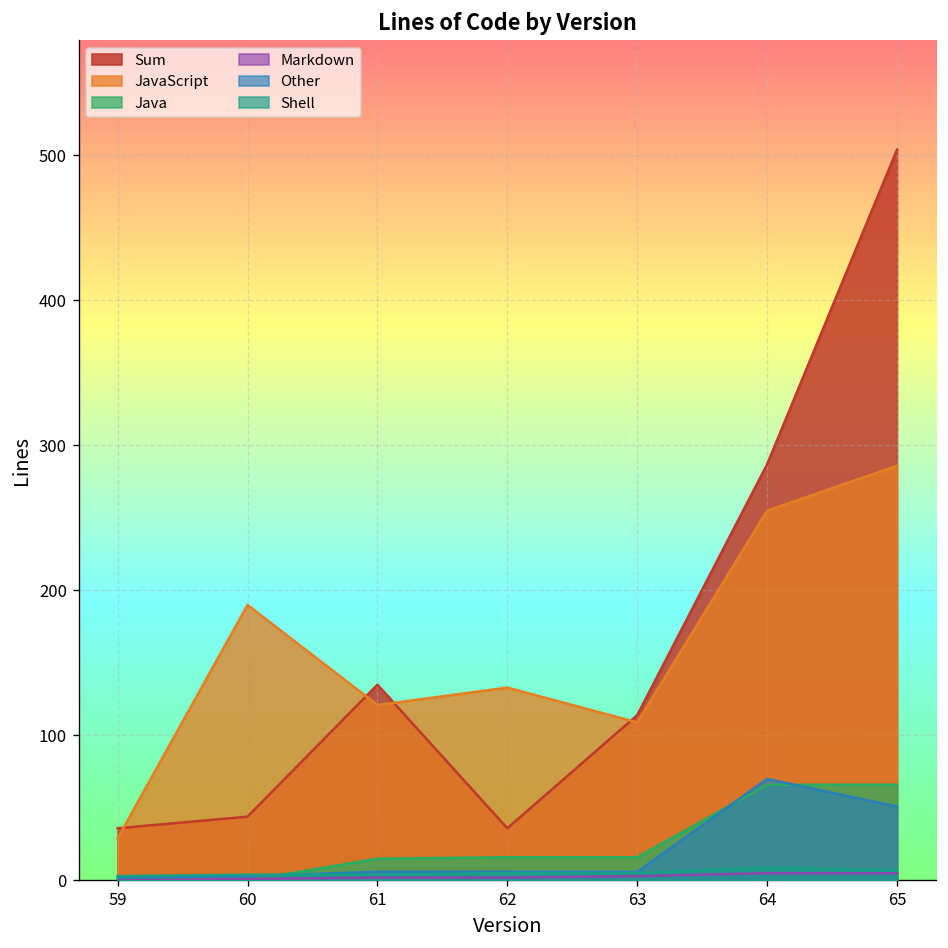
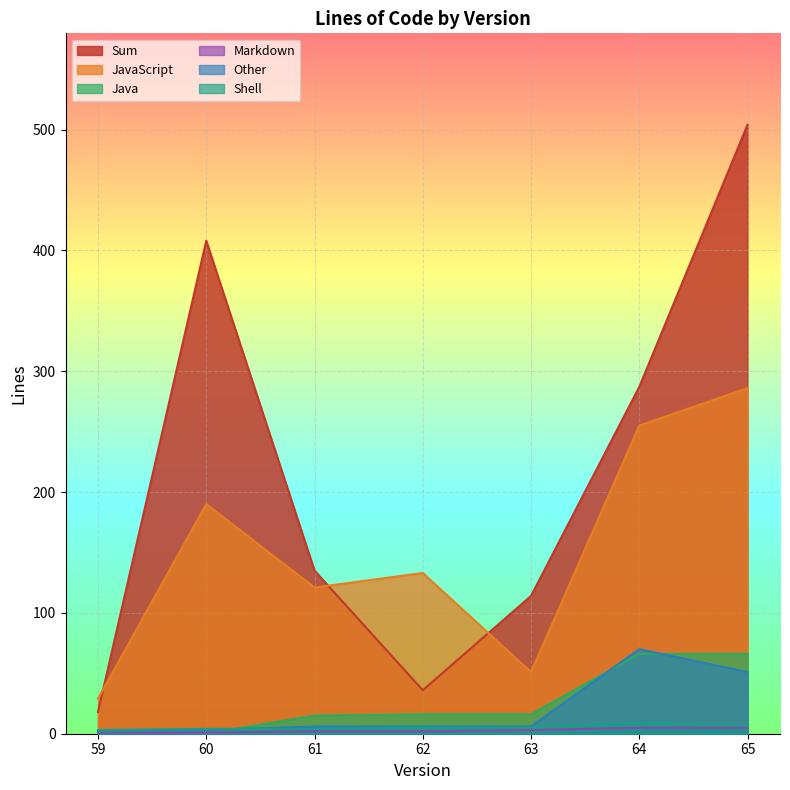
  {
    "Sum": {
-     "59": 36,
-     "60": 44,
+     "59": 18,
+     "60": 408,
      "61": 135,
      "62": 36,
      "63": 114,
      "64": 287,
      "65": 504
    },
    "JavaScript": {
      "59": 29,
      "60": 190,
      "61": 121,
      "62": 133,
-     "63": 109,
+     "63": 51,
      "64": 255,
      "65": 286
    },
    "Markdown": {
      "62": 2,
      "64": 5
    },
    "Other": {
      "64": 70,
      "65": 51
    }
  }
